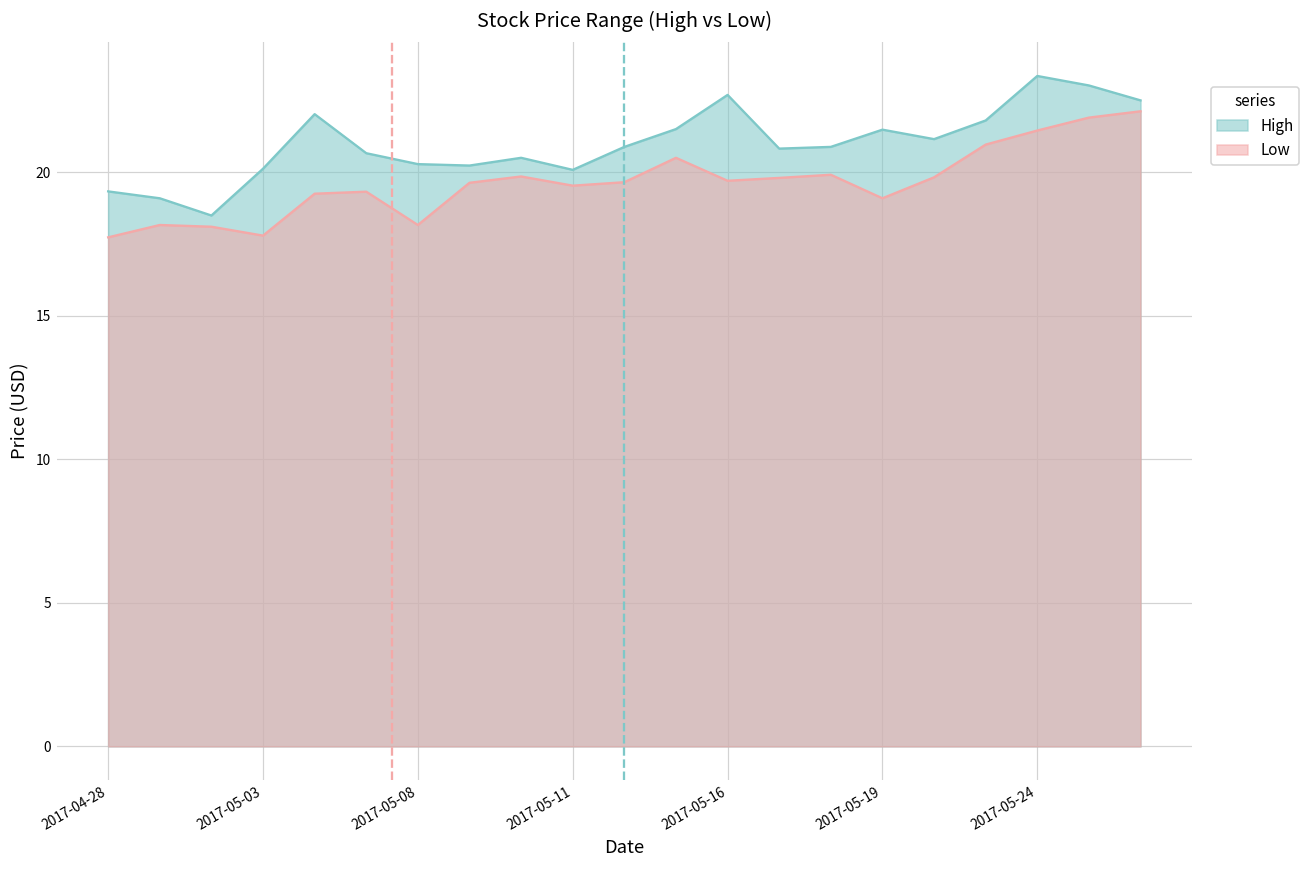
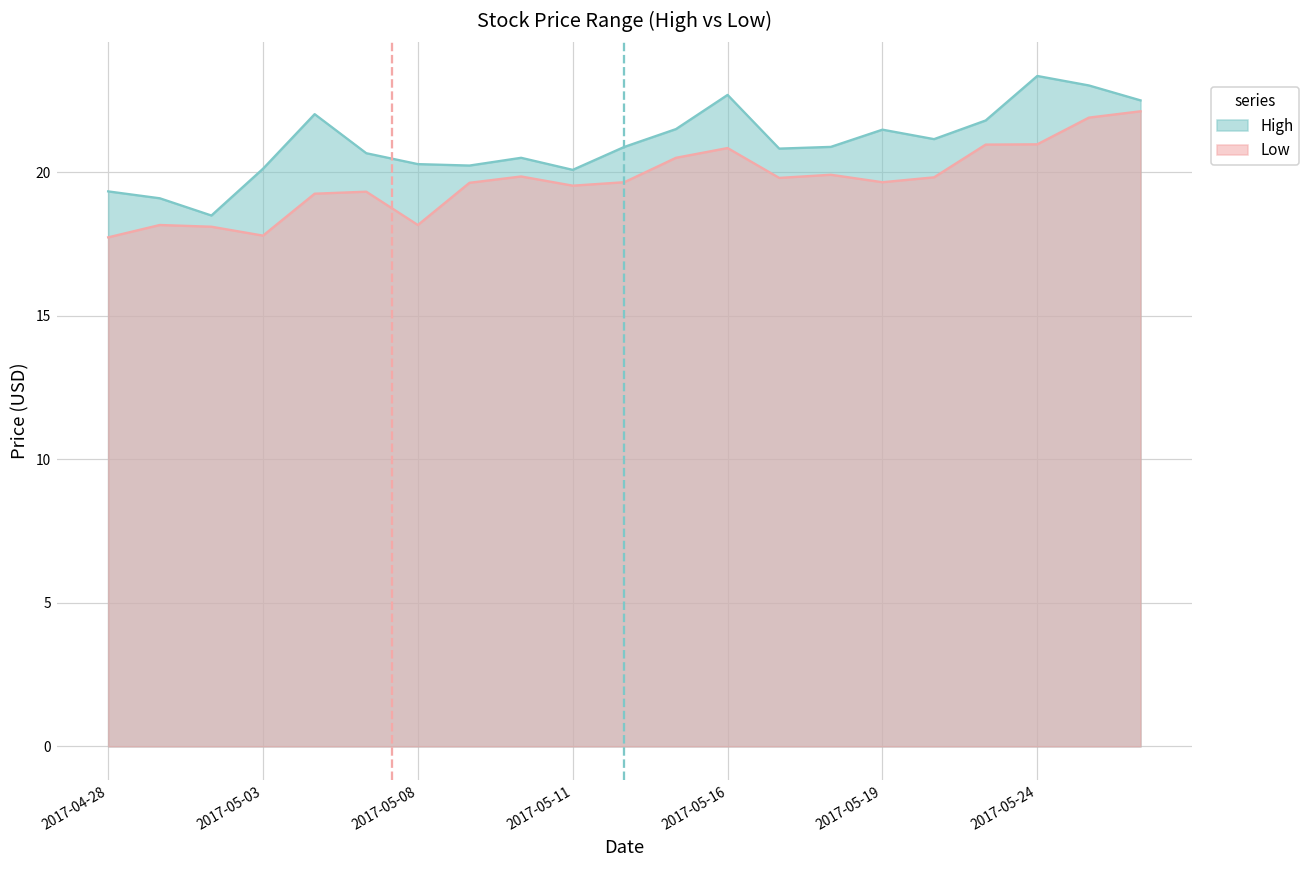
  {
    "High": {
      "2017-04-28": 19.3,
      "2017-05-03": 20.1,
      "2017-05-08": 20.3,
      "2017-05-11": 20.1,
      "2017-05-16": 22.7,
      "2017-05-19": 21.5,
      "2017-05-24": 23.4
    },
    "Low": {
      "2017-04-28": 17.7,
      "2017-05-03": 17.8,
      "2017-05-08": 18.2,
      "2017-05-11": 19.5,
-     "2017-05-16": 19.7,
-     "2017-05-19": 19.1,
-     "2017-05-24": 21.5
+     "2017-05-16": 20.8,
+     "2017-05-19": 19.7,
+     "2017-05-24": 21.0
    }
  }
